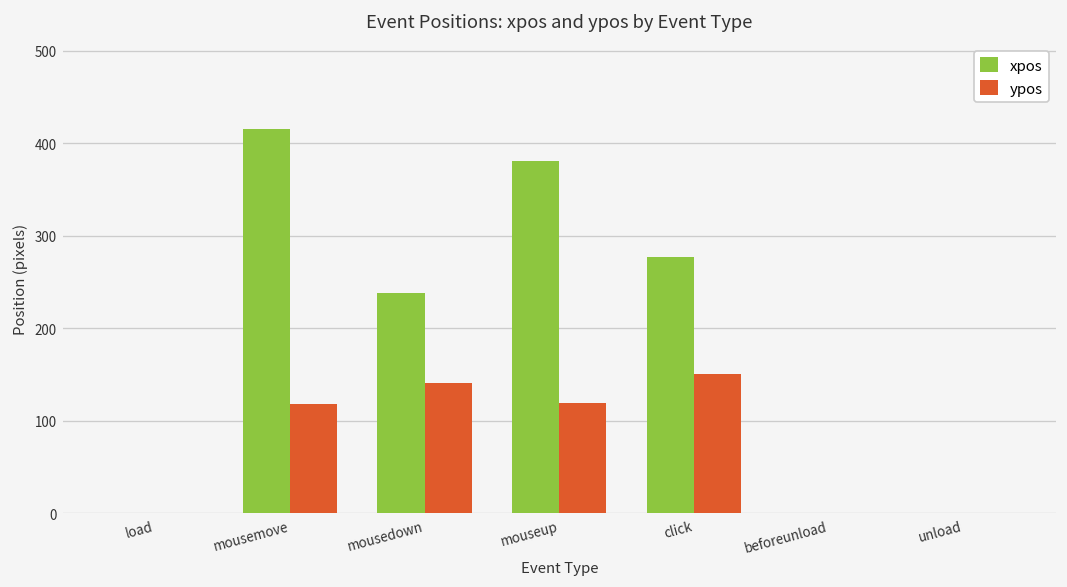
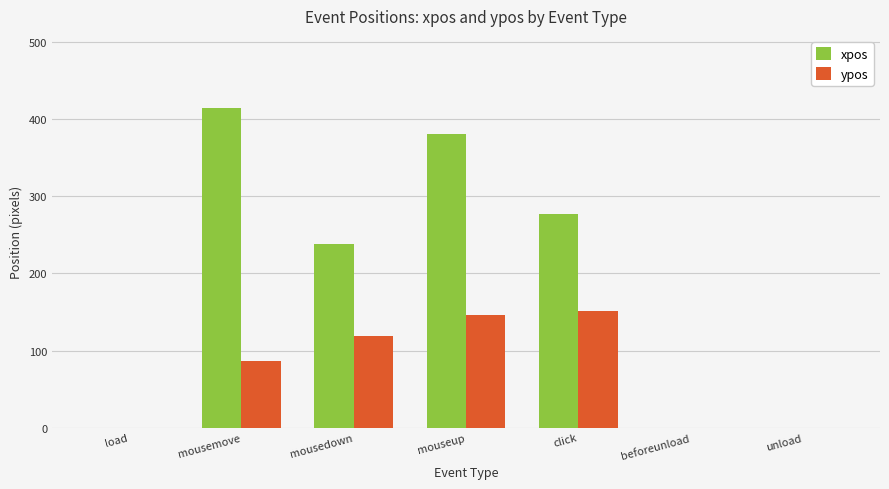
  {
    "xpos": {
      "load": 0,
      "mousemove": 420,
      "mousedown": 240,
      "mouseup": 380,
      "click": 280,
      "beforeunload": 0,
      "unload": 0
    },
    "ypos": {
      "load": 0,
-     "mousemove": 120,
-     "mousedown": 140,
-     "mouseup": 120,
+     "mousemove": 90,
+     "mousedown": 120,
+     "mouseup": 150,
      "click": 150,
      "beforeunload": 0,
      "unload": 0
    }
  }
